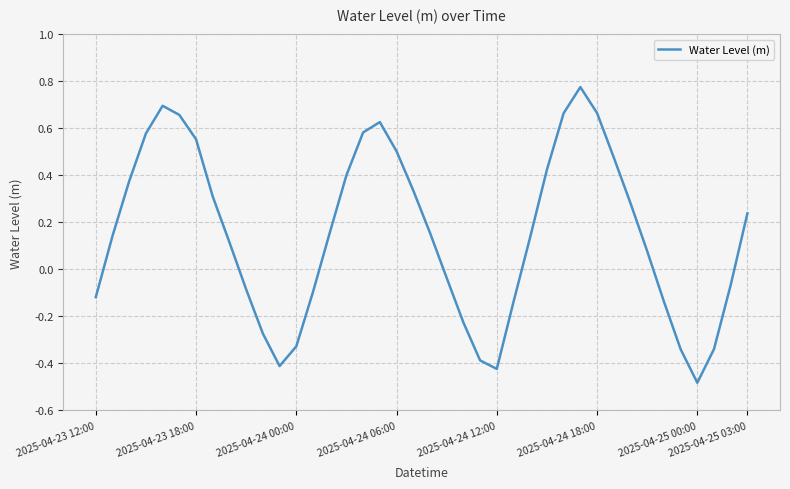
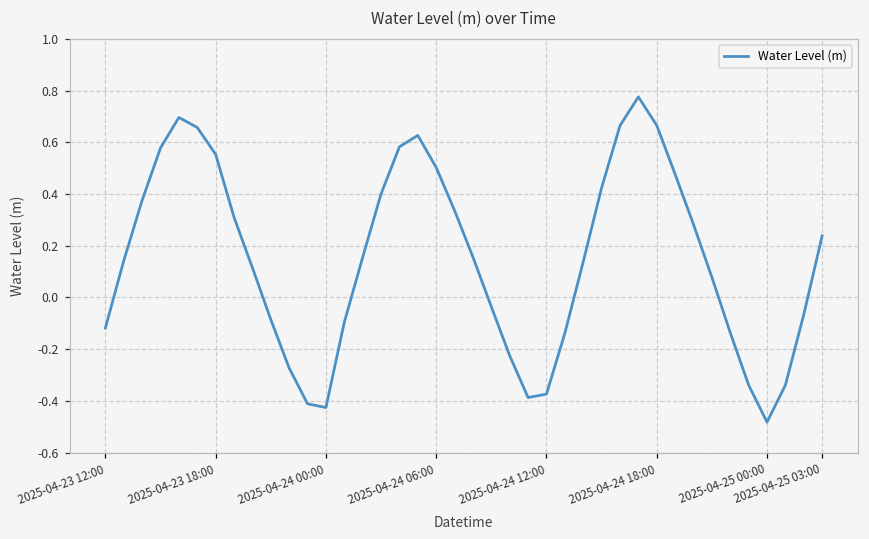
  {
    "2025-04-23 12:00": -0.12,
    "2025-04-23 18:00": 0.55,
-   "2025-04-24 00:00": -0.33,
+   "2025-04-24 00:00": -0.43,
    "2025-04-24 06:00": 0.50,
-   "2025-04-24 12:00": -0.42,
+   "2025-04-24 12:00": -0.37,
    "2025-04-24 18:00": 0.67,
    "2025-04-25 00:00": -0.48,
    "2025-04-25 03:00": 0.24
  }
